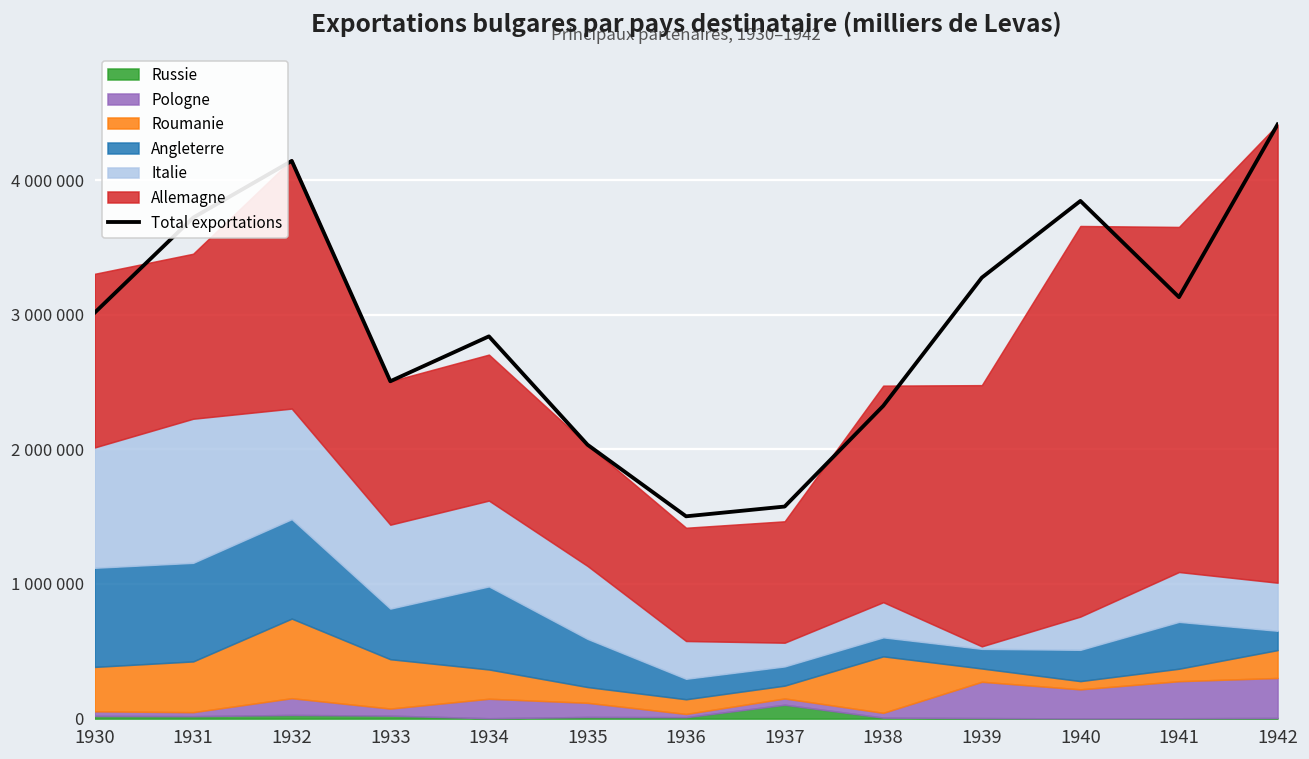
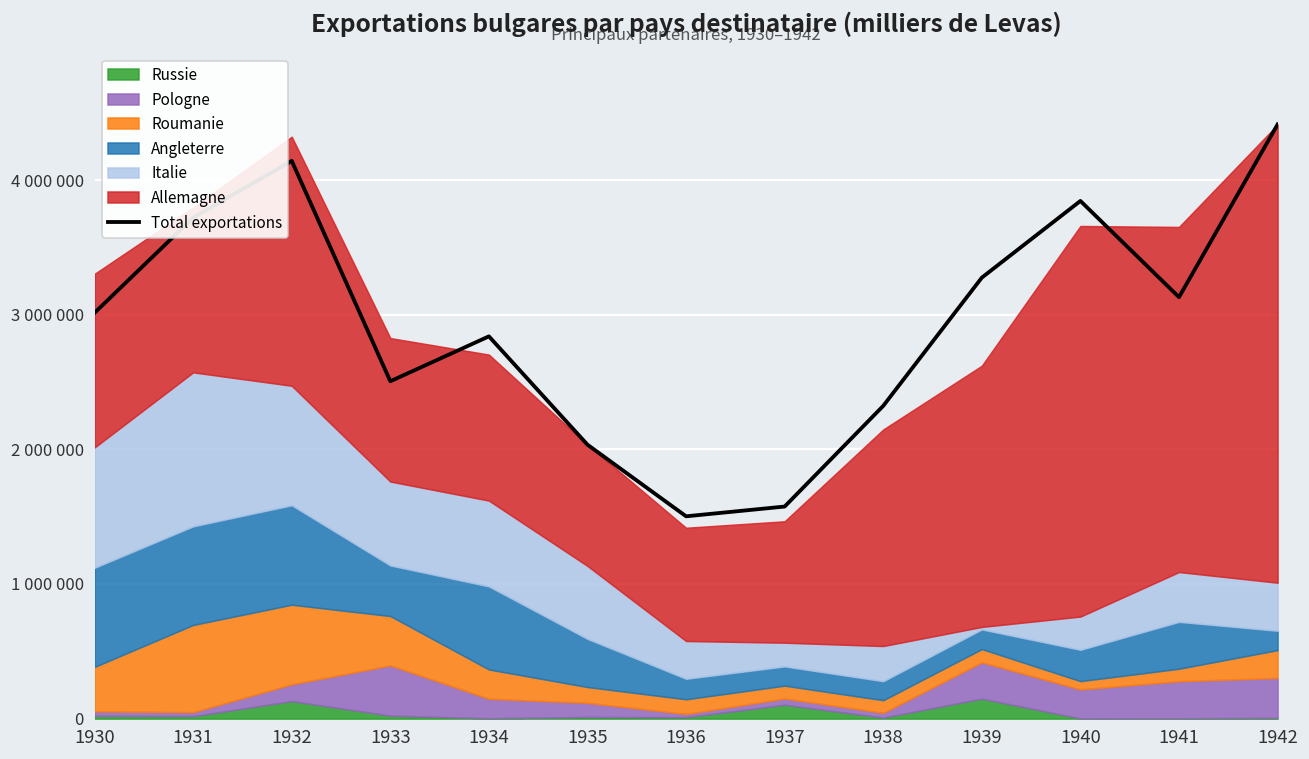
  {
    "Total exportations": {
      "1930": 3010000,
      "1934": 2840000,
      "1936": 1500000,
      "1937": 1580000,
      "1938": 2320000,
      "1939": 3280000,
      "1940": 3850000,
      "1941": 3130000
    },
    "Russie": {
-     "1932": 30000,
+     "1932": 130000,
      "1933": 20000,
      "1937": 100000,
-     "1939": 0
+     "1939": 150000
    },
    "Pologne": {
      "1930": 30000,
      "1931": 30000,
      "1932": 120000,
-     "1933": 50000,
+     "1933": 370000,
      "1934": 140000,
      "1935": 110000,
      "1936": 20000,
      "1937": 50000,
      "1938": 40000,
      "1939": 270000,
      "1940": 220000,
      "1941": 280000,
      "1942": 300000
    },
    "Roumanie": {
      "1930": 330000,
-     "1931": 380000,
+     "1931": 650000,
      "1932": 590000,
      "1933": 370000,
      "1934": 220000,
      "1935": 120000,
      "1936": 110000,
      "1937": 100000,
-     "1938": 420000,
+     "1938": 90000,
      "1939": 100000,
      "1940": 60000,
      "1941": 90000,
      "1942": 210000
    },
    "Angleterre": {
      "1930": 740000,
      "1931": 730000,
      "1932": 740000,
      "1933": 380000,
      "1934": 620000,
      "1935": 360000,
      "1936": 150000,
      "1937": 140000,
      "1938": 140000,
      "1940": 230000,
      "1941": 350000,
      "1942": 140000
    },
    "Italie": {
      "1930": 890000,
-     "1931": 1070000,
-     "1932": 820000,
+     "1931": 1140000,
+     "1932": 890000,
      "1933": 620000,
      "1934": 640000,
      "1935": 540000,
      "1936": 280000,
      "1937": 180000,
      "1938": 260000,
      "1940": 250000,
      "1941": 370000,
      "1942": 360000
    },
    "Allemagne": {
      "1930": 1290000,
      "1934": 1080000,
      "1936": 840000,
      "1937": 900000,
      "1938": 1610000,
      "1939": 1940000,
      "1940": 2900000,
      "1941": 2560000
    }
  }
